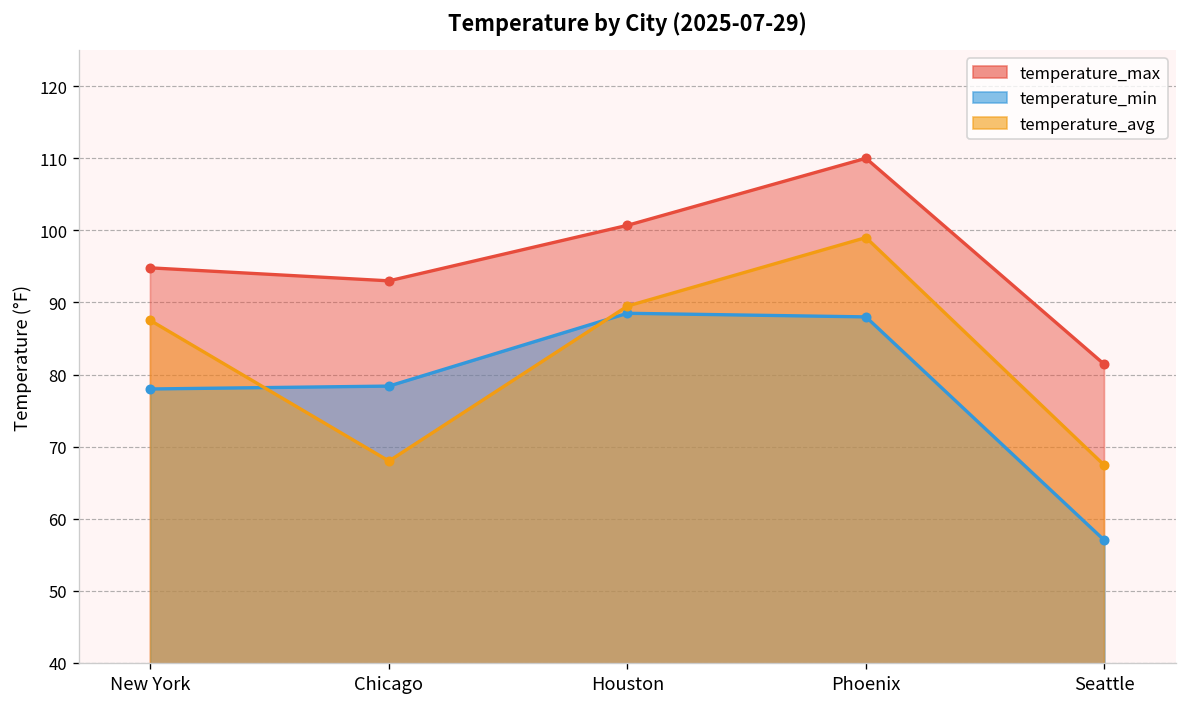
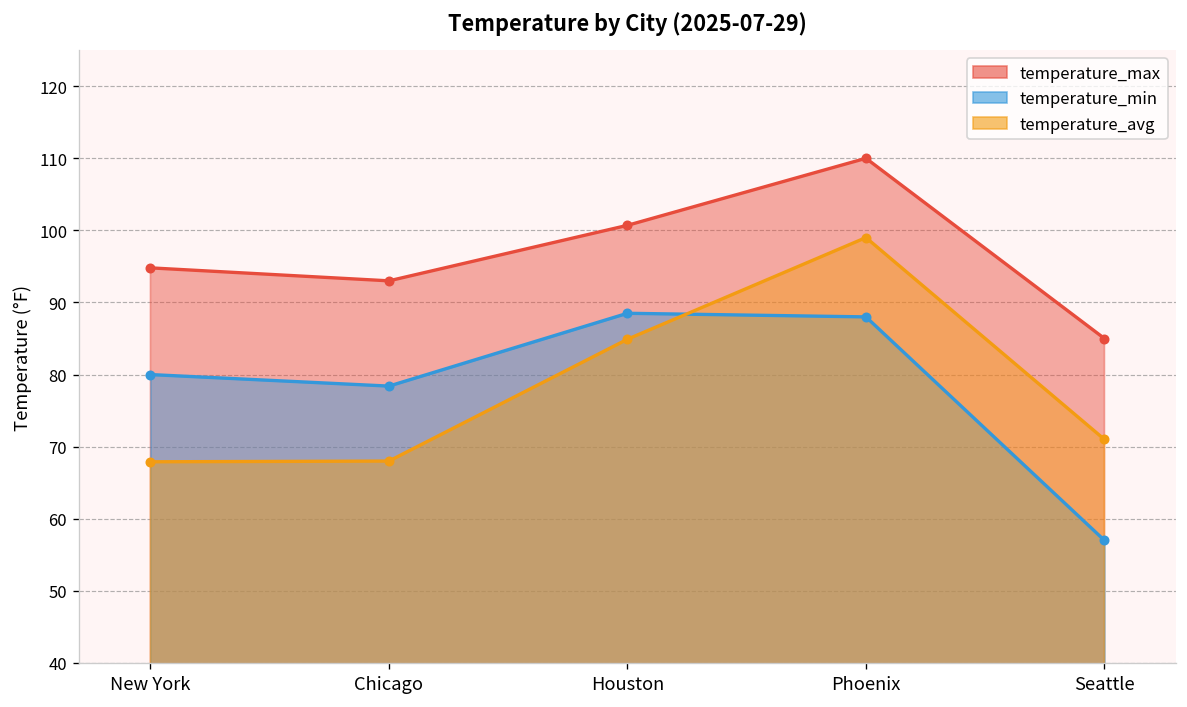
  {
    "temperature_max": {
      "New York": 95,
      "Chicago": 93,
      "Houston": 101,
      "Phoenix": 110,
-     "Seattle": 81
+     "Seattle": 85
    },
    "temperature_min": {
-     "New York": 78,
+     "New York": 80,
      "Chicago": 78,
      "Houston": 89,
      "Phoenix": 88,
      "Seattle": 57
    },
    "temperature_avg": {
-     "New York": 88,
+     "New York": 68,
      "Chicago": 68,
-     "Houston": 90,
+     "Houston": 85,
      "Phoenix": 99,
-     "Seattle": 67
+     "Seattle": 71
    }
  }
